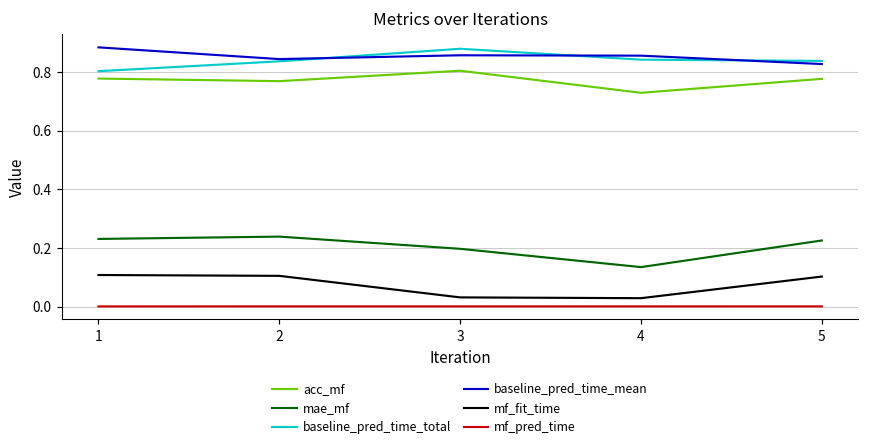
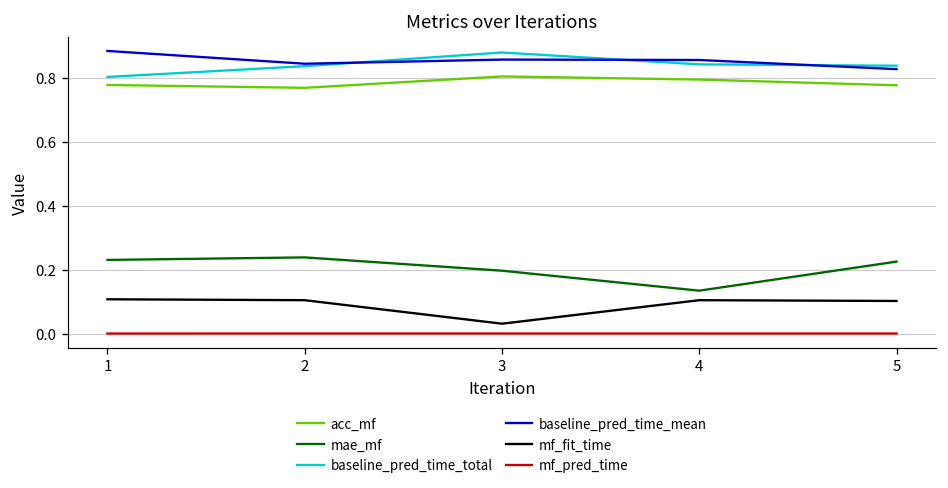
  {
    "acc_mf": {
      "1": 0.78,
      "2": 0.77,
      "3": 0.80,
-     "4": 0.73,
+     "4": 0.79,
      "5": 0.78
    },
    "mae_mf": {
      "1": 0.23,
      "2": 0.24,
      "3": 0.20,
      "4": 0.14,
      "5": 0.23
    },
    "baseline_pred_time_total": {
      "1": 0.80,
      "3": 0.88,
      "4": 0.84,
      "5": 0.84
    },
    "baseline_pred_time_mean": {
      "1": 0.88,
      "3": 0.86,
      "4": 0.86,
      "5": 0.83
    },
    "mf_fit_time": {
      "1": 0.11,
      "2": 0.11,
      "3": 0.03,
-     "4": 0.03,
+     "4": 0.11,
      "5": 0.10
    },
    "mf_pred_time": {
      "1": 0.00,
      "2": 0.00,
      "3": 0.00,
      "4": 0.00,
      "5": 0.00
    }
  }
